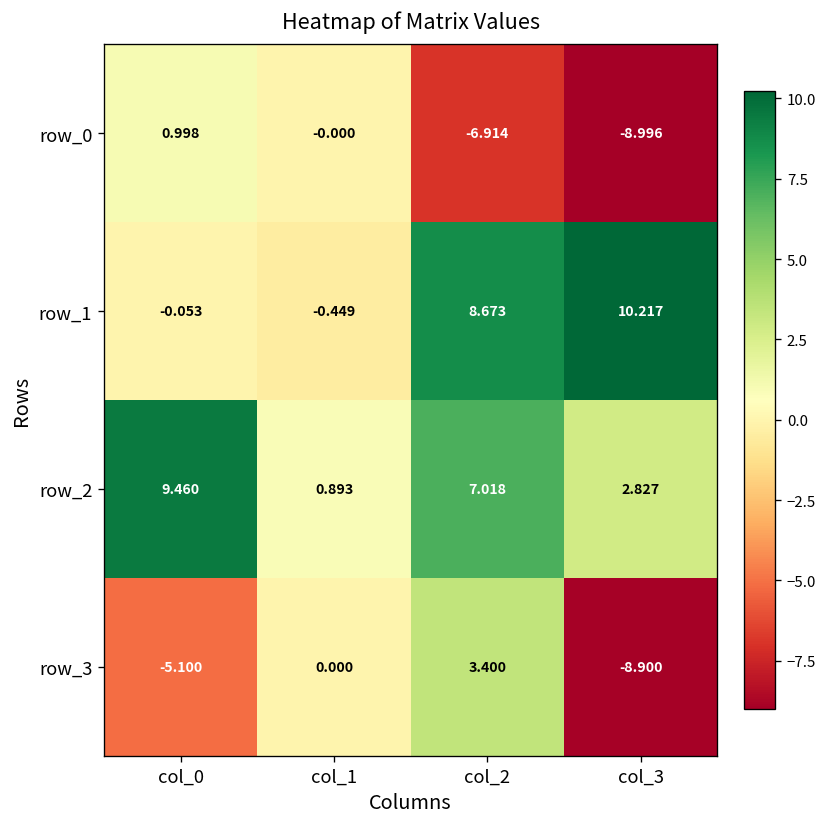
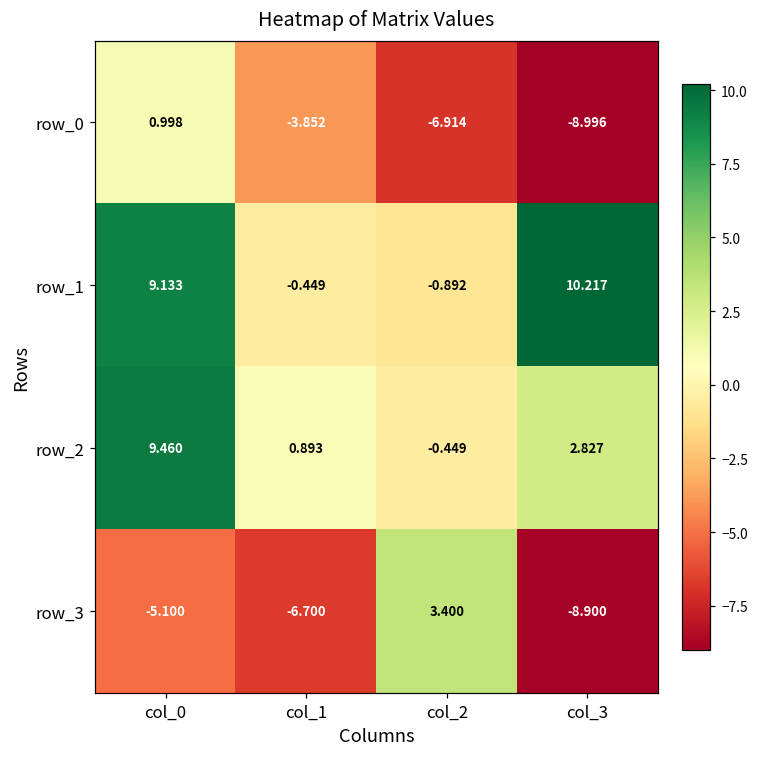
  {
    "row_0": {
      "col_0": 0.998,
-     "col_1": -0.000,
+     "col_1": -3.852,
      "col_2": -6.914,
      "col_3": -8.996
    },
    "row_1": {
-     "col_0": -0.053,
+     "col_0": 9.133,
      "col_1": -0.449,
-     "col_2": 8.673,
+     "col_2": -0.892,
      "col_3": 10.217
    },
    "row_2": {
      "col_0": 9.460,
      "col_1": 0.893,
-     "col_2": 7.018,
+     "col_2": -0.449,
      "col_3": 2.827
    },
    "row_3": {
      "col_0": -5.100,
-     "col_1": 0.000,
+     "col_1": -6.700,
      "col_2": 3.400,
      "col_3": -8.900
    }
  }
